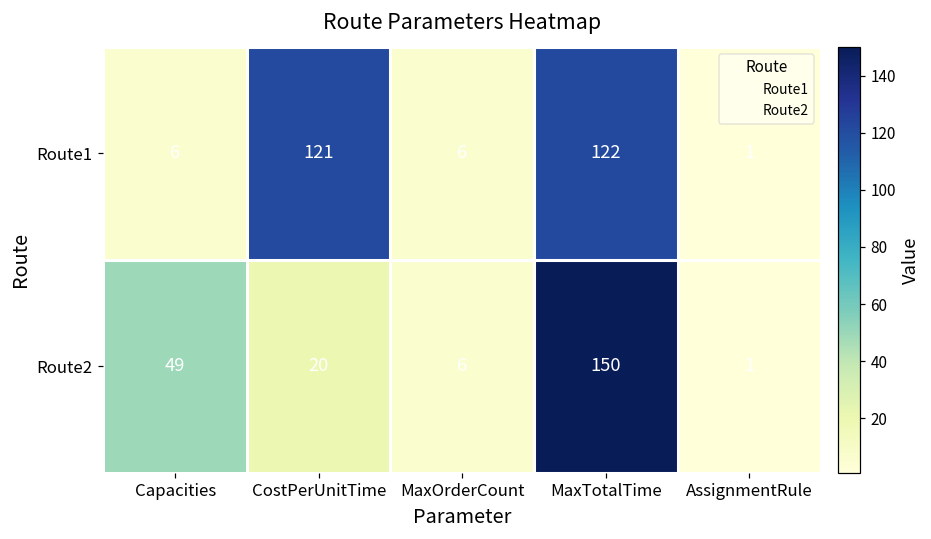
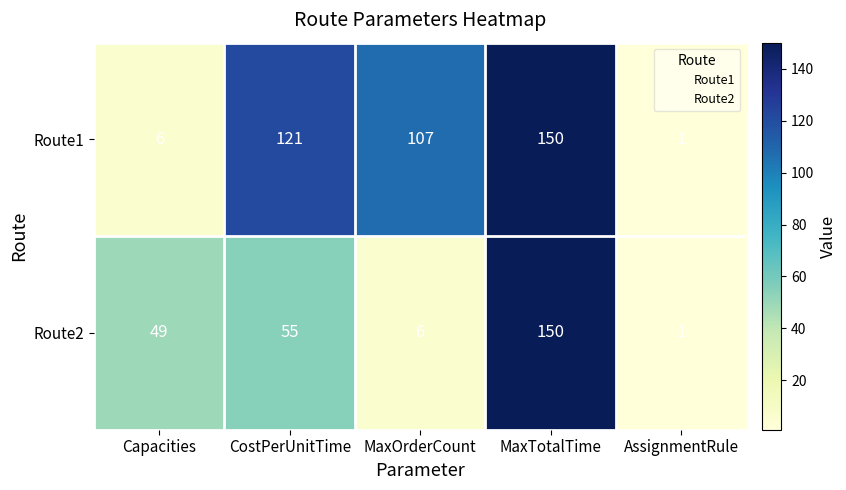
  {
    "Route1": {
      "Capacities": 6,
      "CostPerUnitTime": 121,
-     "MaxOrderCount": 6,
-     "MaxTotalTime": 122
+     "MaxOrderCount": 107,
+     "MaxTotalTime": 150
    },
    "Route2": {
      "Capacities": 49,
-     "CostPerUnitTime": 20,
+     "CostPerUnitTime": 55,
      "MaxOrderCount": 6,
      "MaxTotalTime": 150
    }
  }
